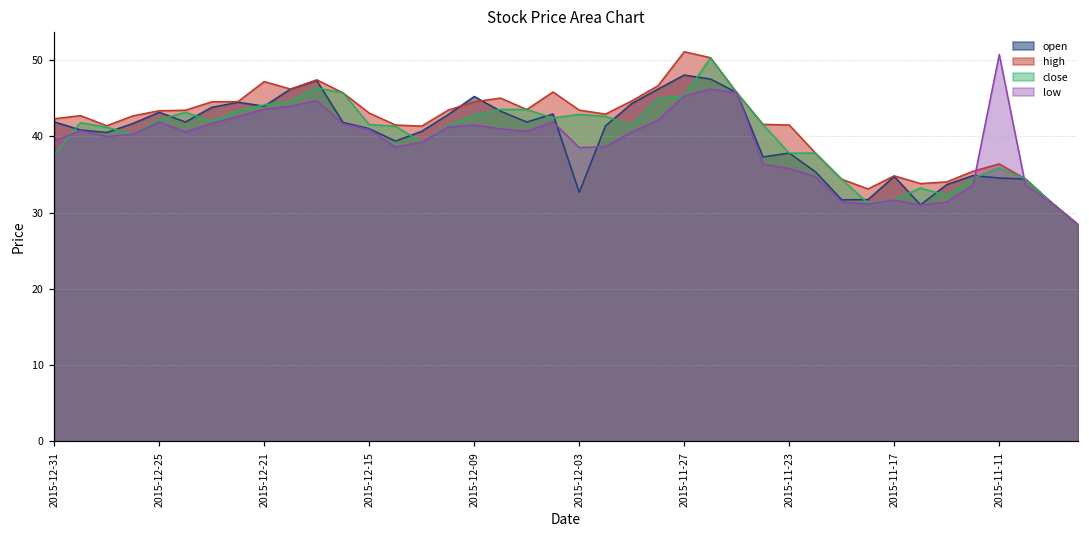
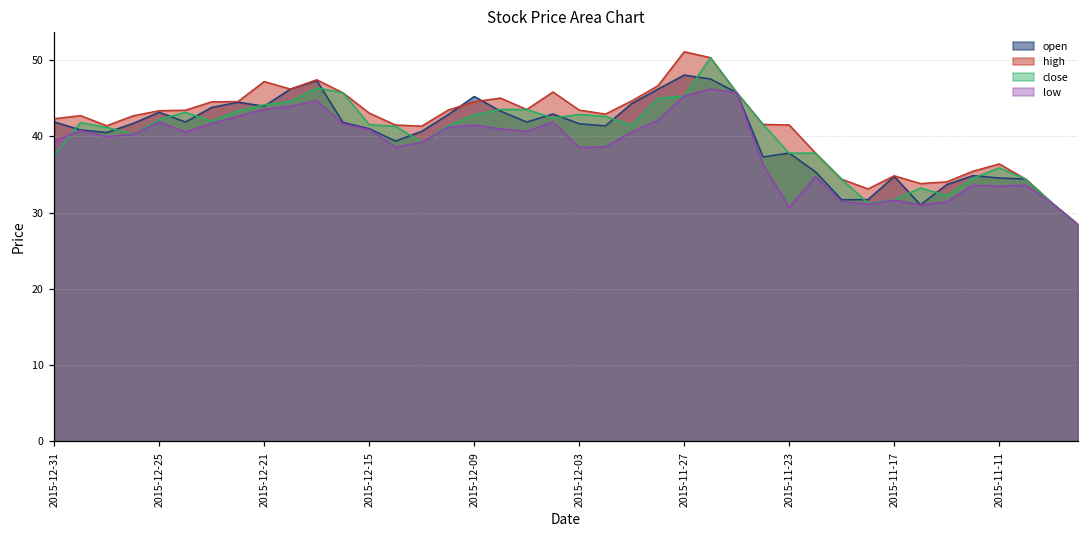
  {
    "open": {
      "2015-12-31": 42,
      "2015-12-09": 45,
-     "2015-12-03": 33,
+     "2015-12-03": 42,
      "2015-11-27": 48,
      "2015-11-11": 35
    },
    "high": {
      "2015-12-31": 42,
      "2015-12-21": 47,
      "2015-12-15": 43,
      "2015-12-09": 45,
      "2015-12-03": 43,
      "2015-11-27": 51,
      "2015-11-23": 42,
      "2015-11-11": 36
    },
    "close": {
      "2015-12-31": 38,
      "2015-12-15": 42,
      "2015-12-09": 43,
      "2015-12-03": 43,
      "2015-11-11": 36
    },
    "low": {
      "2015-12-31": 39,
      "2015-12-21": 44,
      "2015-12-09": 42,
      "2015-12-03": 39,
-     "2015-11-23": 36,
-     "2015-11-11": 51
+     "2015-11-23": 31,
+     "2015-11-11": 33
    }
  }
